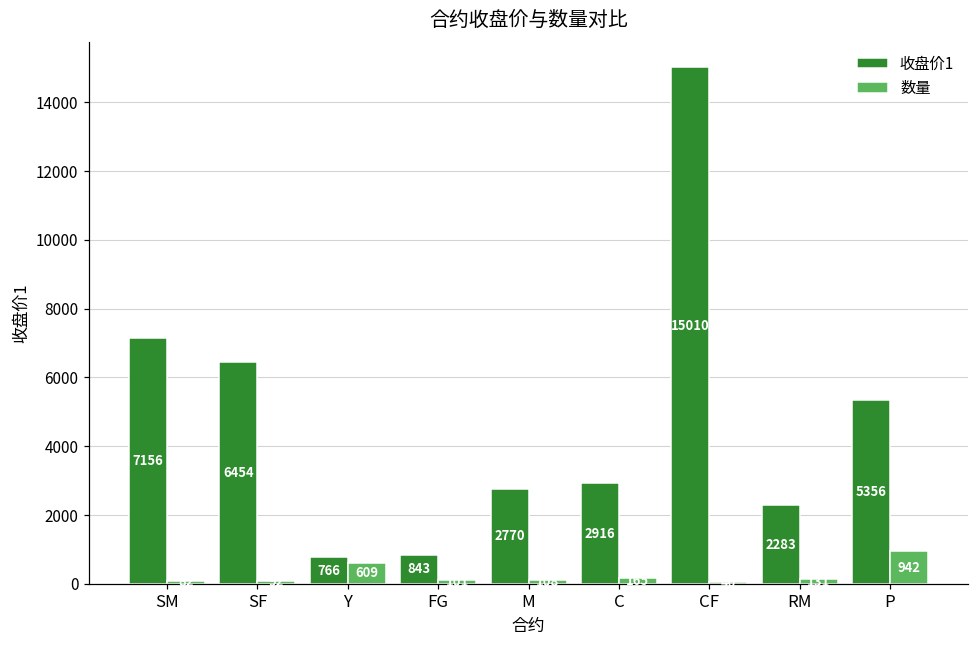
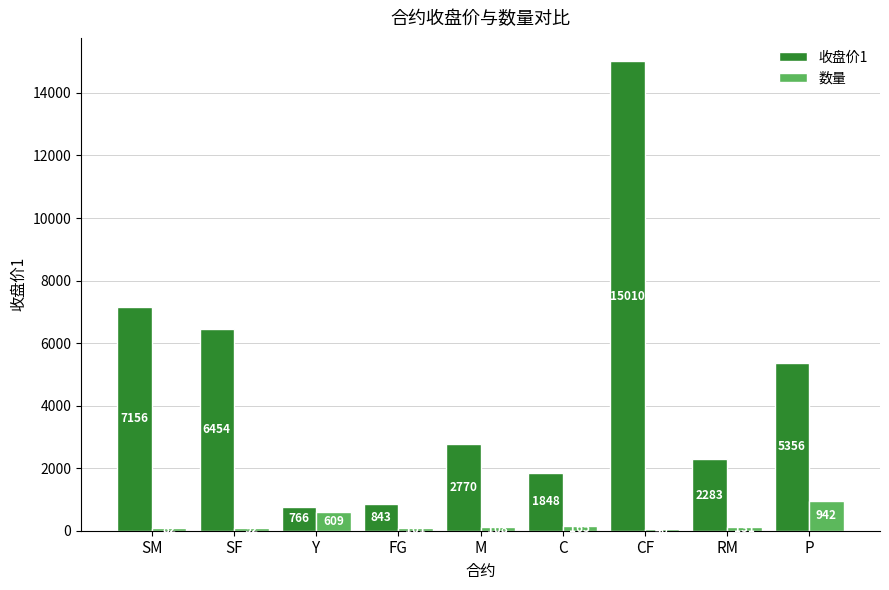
  {
    "收盘价1": {
      "SM": 7156,
      "SF": 6454,
      "Y": 766,
      "FG": 843,
      "M": 2770,
-     "C": 2916,
+     "C": 1848,
      "CF": 15010,
      "RM": 2283,
      "P": 5356
    },
    "数量": {
      "Y": 609,
      "P": 942
    }
  }
